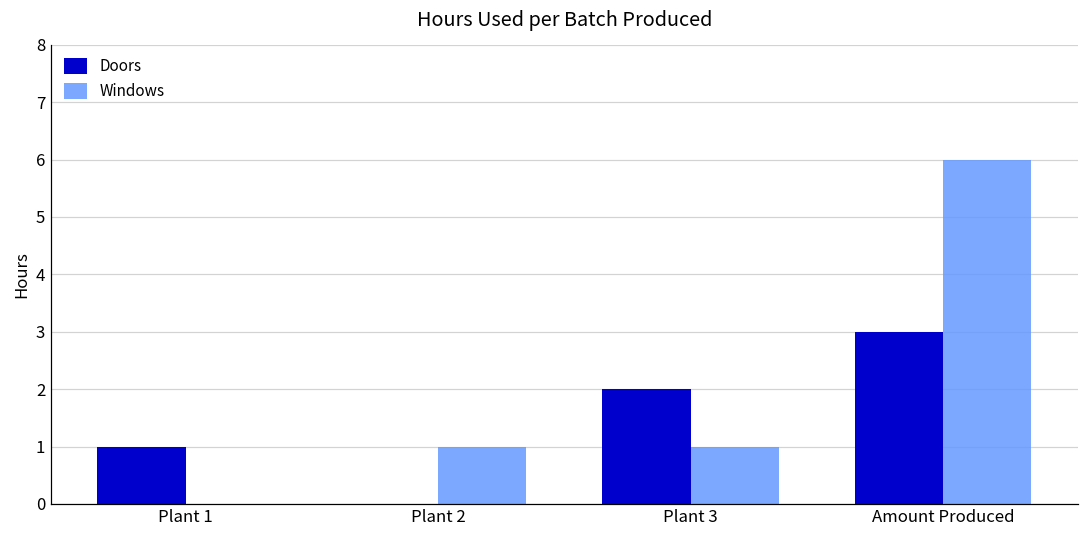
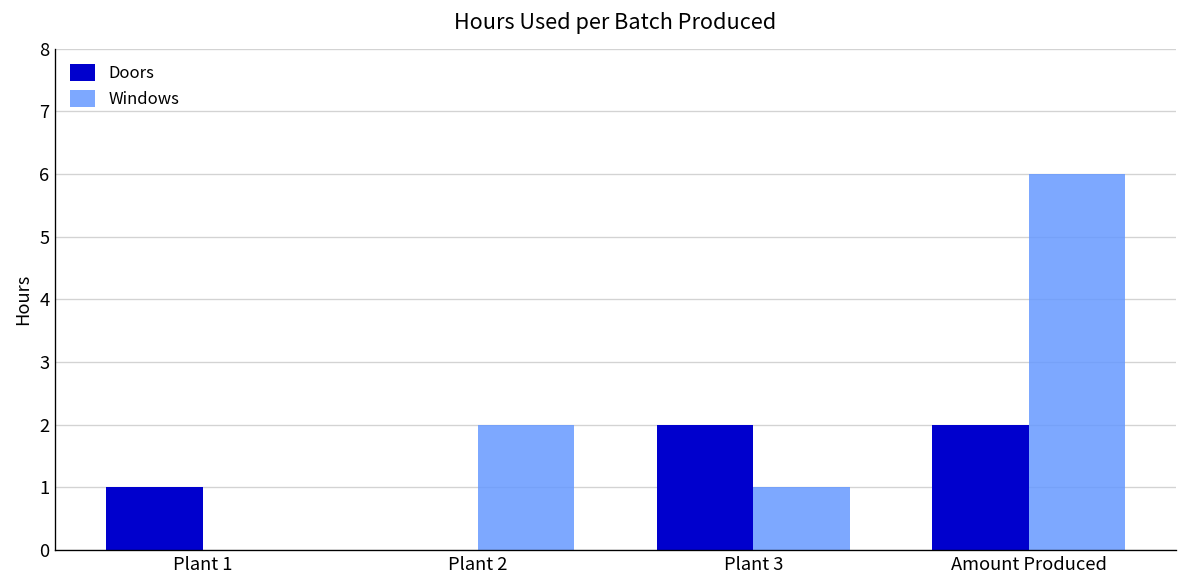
  {
    "Doors": {
      "Plant 1": 1,
      "Plant 2": 0,
      "Plant 3": 2,
-     "Amount Produced": 3
+     "Amount Produced": 2
    },
    "Windows": {
      "Plant 1": 0,
-     "Plant 2": 1,
+     "Plant 2": 2,
      "Plant 3": 1,
      "Amount Produced": 6
    }
  }
